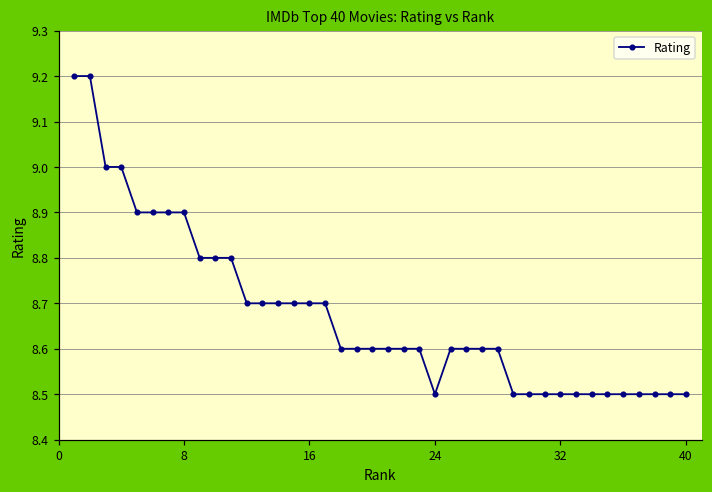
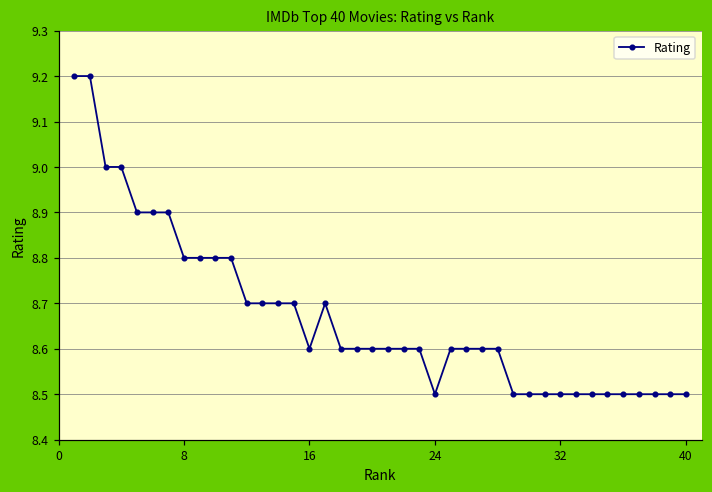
  {
-   "8": 8.9,
-   "16": 8.7,
+   "8": 8.8,
+   "16": 8.6,
    "24": 8.5,
    "32": 8.5,
    "40": 8.5
  }
